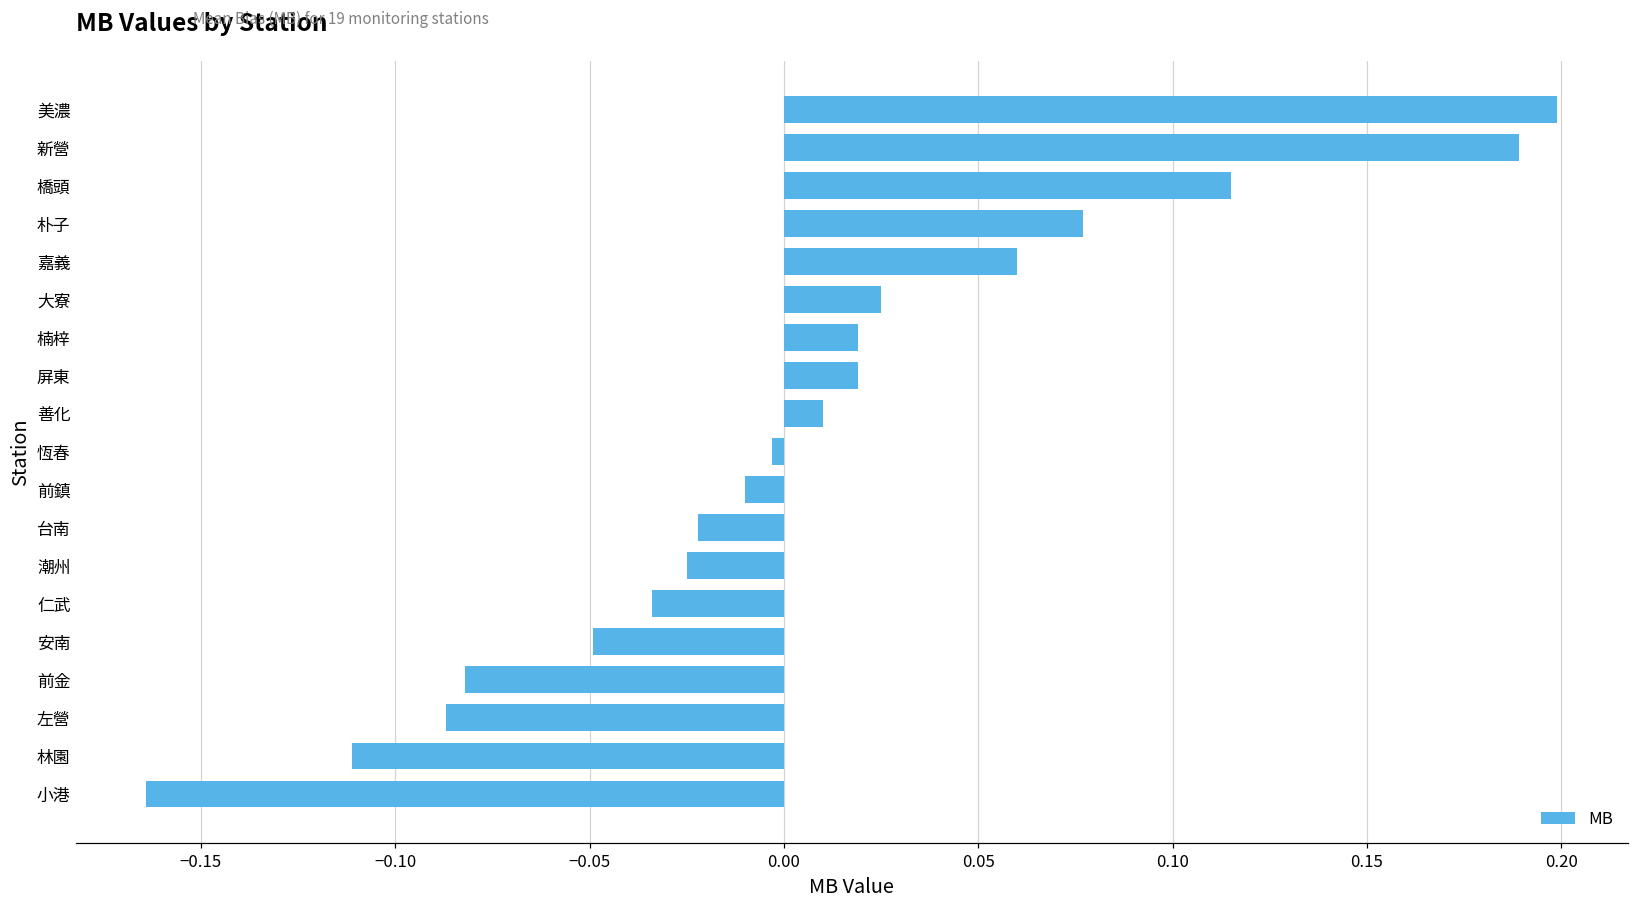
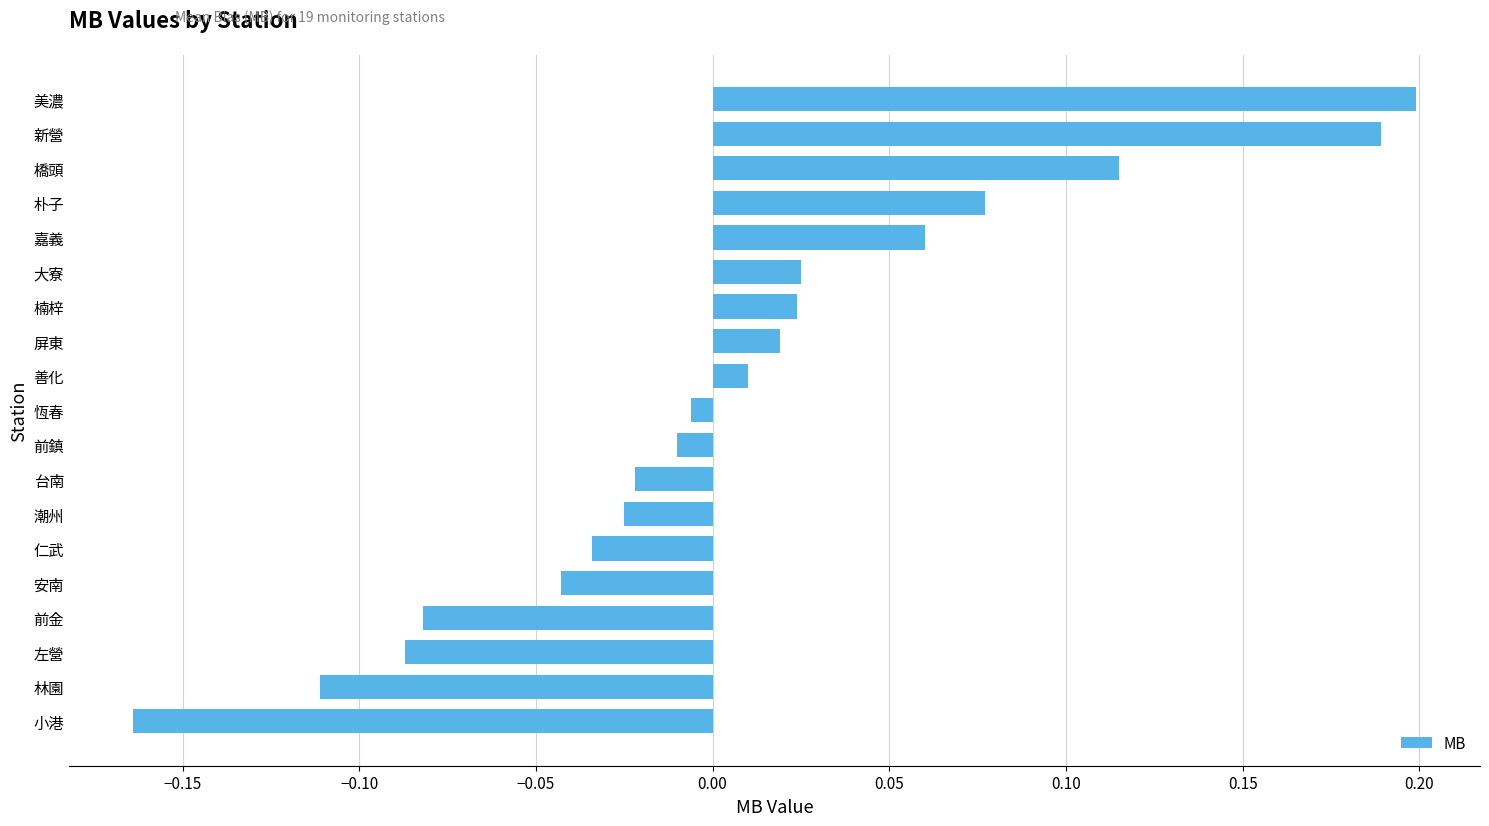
  {
    "美濃": 0.199,
    "新營": 0.189,
    "橋頭": 0.115,
    "朴子": 0.077,
    "嘉義": 0.060,
    "大寮": 0.025,
-   "楠梓": 0.019,
+   "楠梓": 0.024,
    "屏東": 0.019,
    "善化": 0.010,
-   "恆春": -0.003,
+   "恆春": -0.006,
    "前鎮": -0.010,
    "台南": -0.022,
    "潮州": -0.025,
    "仁武": -0.034,
-   "安南": -0.049,
+   "安南": -0.043,
    "前金": -0.082,
    "左營": -0.087,
    "林園": -0.111,
    "小港": -0.164
  }
